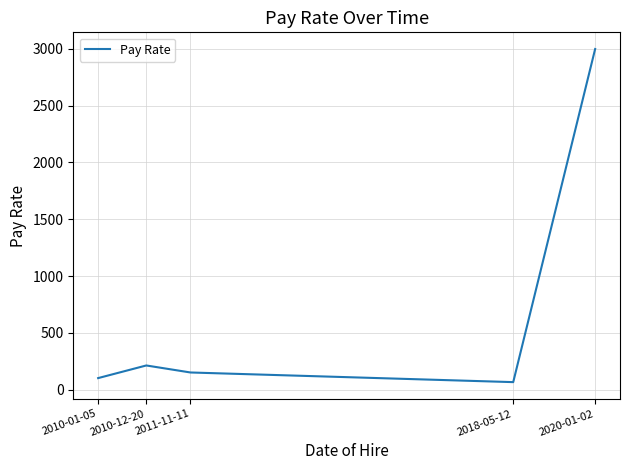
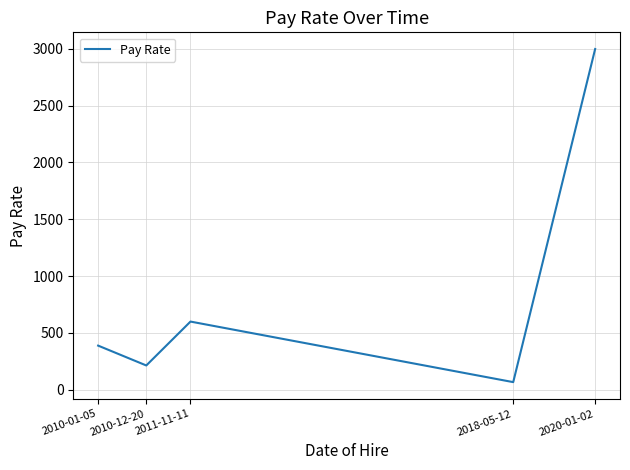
  {
-   "2010-01-05": 100,
+   "2010-01-05": 390,
    "2010-12-20": 210,
-   "2011-11-11": 150,
+   "2011-11-11": 600,
    "2018-05-12": 70,
    "2020-01-02": 3000
  }
